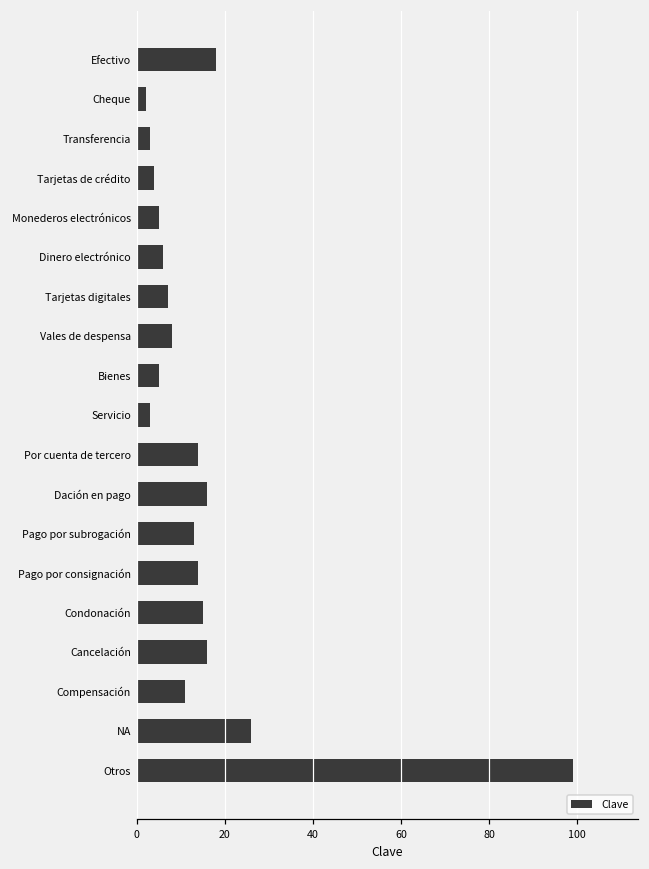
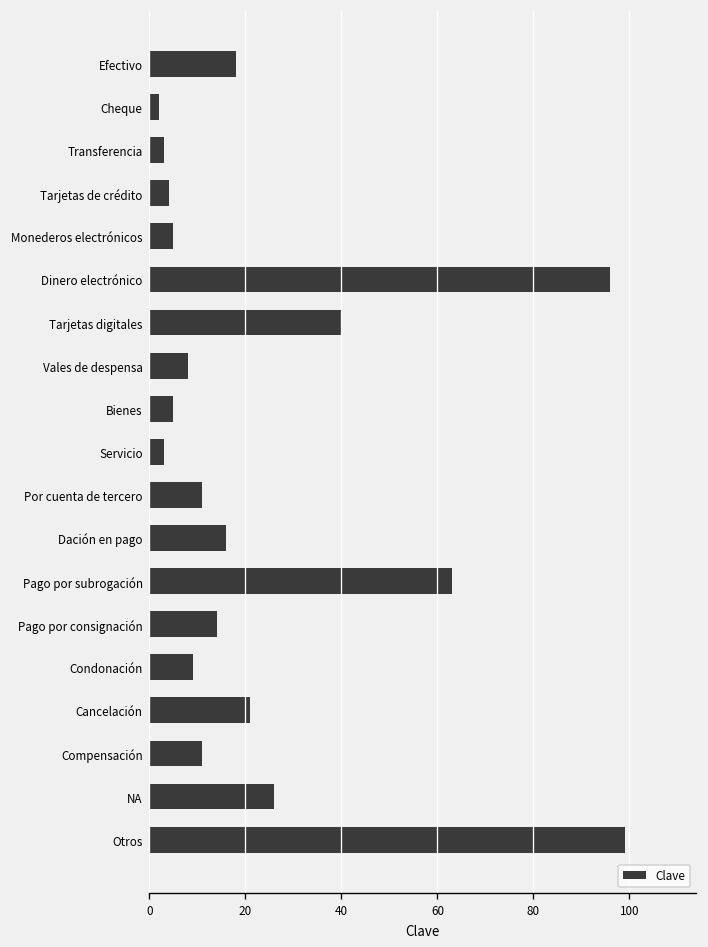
  {
    "Efectivo": 18,
    "Cheque": 2,
    "Transferencia": 3,
    "Tarjetas de crédito": 4,
    "Monederos electrónicos": 5,
-   "Dinero electrónico": 6,
-   "Tarjetas digitales": 7,
+   "Dinero electrónico": 96,
+   "Tarjetas digitales": 40,
    "Vales de despensa": 8,
    "Bienes": 5,
    "Servicio": 3,
-   "Por cuenta de tercero": 14,
+   "Por cuenta de tercero": 11,
    "Dación en pago": 16,
-   "Pago por subrogación": 13,
+   "Pago por subrogación": 63,
    "Pago por consignación": 14,
-   "Condonación": 15,
-   "Cancelación": 16,
+   "Condonación": 9,
+   "Cancelación": 21,
    "Compensación": 11,
    "NA": 26,
    "Otros": 99
  }
